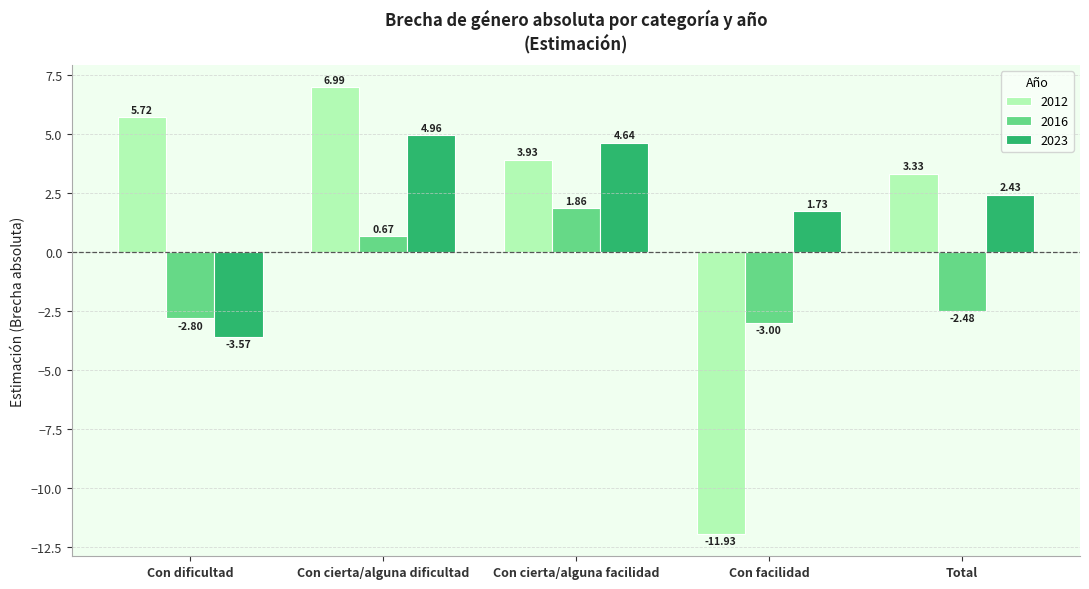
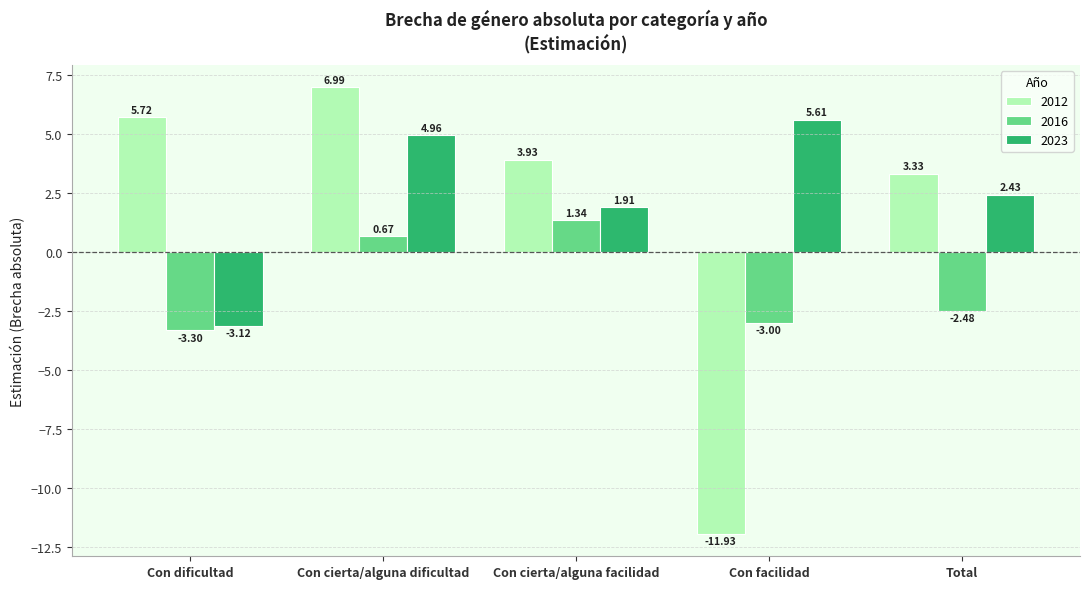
  {
    "2012": {
      "Con dificultad": 5.72,
      "Con cierta/alguna dificultad": 6.99,
      "Con cierta/alguna facilidad": 3.93,
      "Con facilidad": -11.93,
      "Total": 3.33
    },
    "2016": {
-     "Con dificultad": -2.80,
+     "Con dificultad": -3.30,
      "Con cierta/alguna dificultad": 0.67,
-     "Con cierta/alguna facilidad": 1.86,
+     "Con cierta/alguna facilidad": 1.34,
      "Con facilidad": -3.00,
      "Total": -2.48
    },
    "2023": {
-     "Con dificultad": -3.57,
+     "Con dificultad": -3.12,
      "Con cierta/alguna dificultad": 4.96,
-     "Con cierta/alguna facilidad": 4.64,
-     "Con facilidad": 1.73,
+     "Con cierta/alguna facilidad": 1.91,
+     "Con facilidad": 5.61,
      "Total": 2.43
    }
  }
